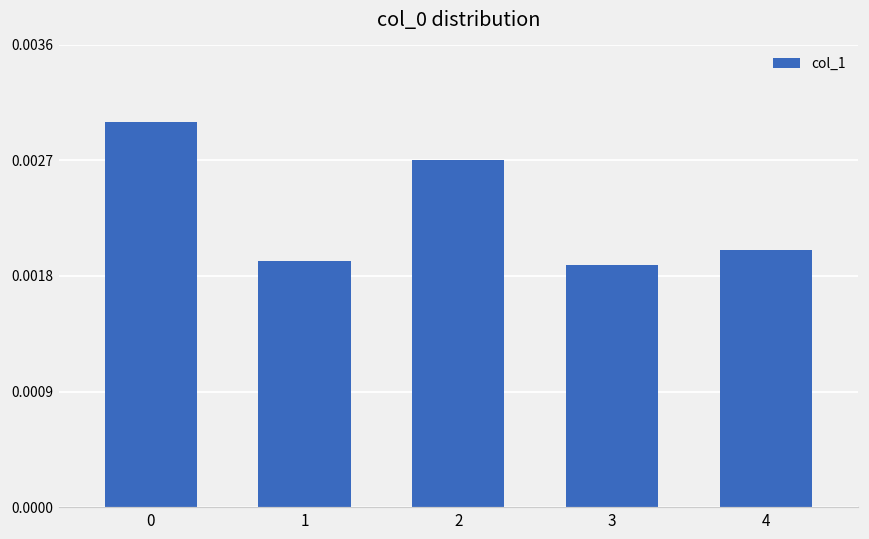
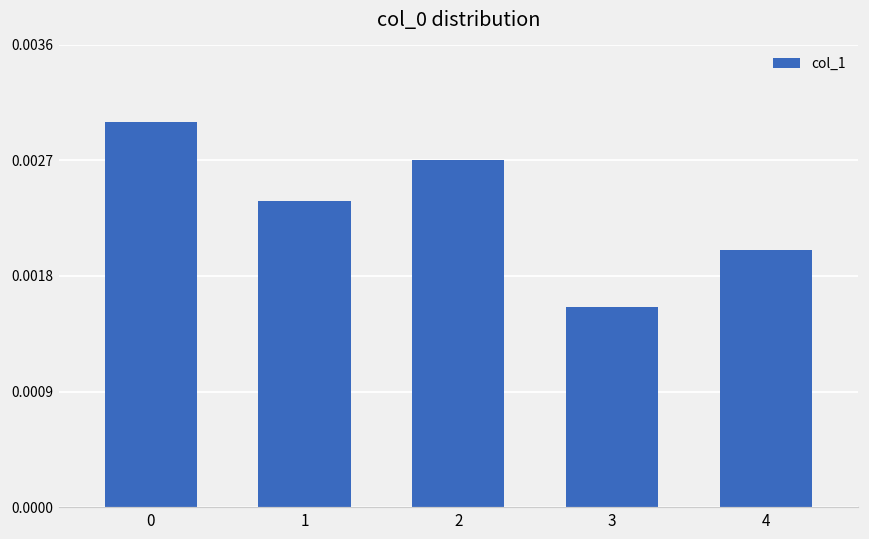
  {
    "0": 0.00300,
-   "1": 0.00191,
+   "1": 0.00238,
    "2": 0.00270,
-   "3": 0.00188,
+   "3": 0.00156,
    "4": 0.00200
  }
